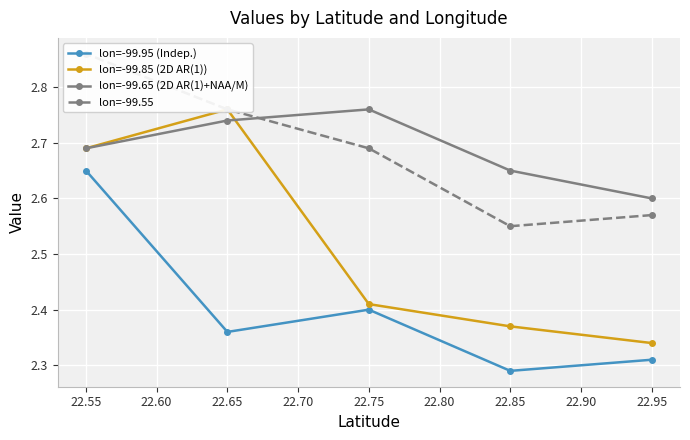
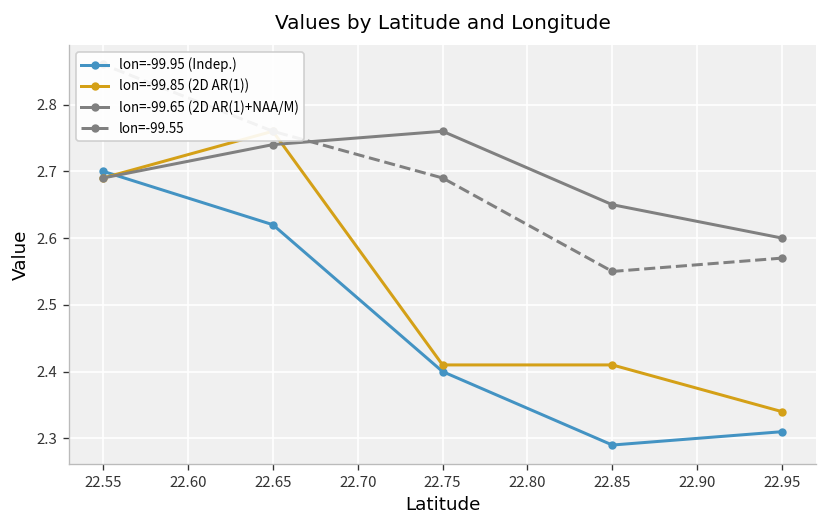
  {
    "lon=-99.95 (Indep.)": {
-     "22.55": 2.65,
-     "22.65": 2.36,
+     "22.55": 2.70,
+     "22.65": 2.62,
      "22.75": 2.40,
      "22.85": 2.29,
      "22.95": 2.31
    },
    "lon=-99.85 (2D AR(1))": {
      "22.75": 2.41,
-     "22.85": 2.37,
+     "22.85": 2.41,
      "22.95": 2.34
    }
  }
